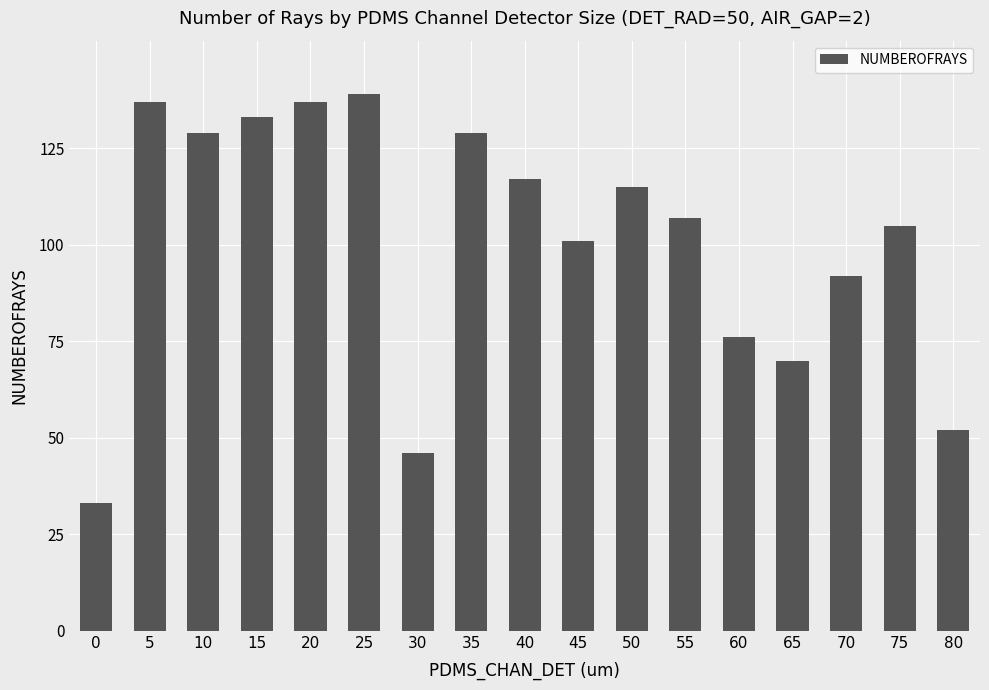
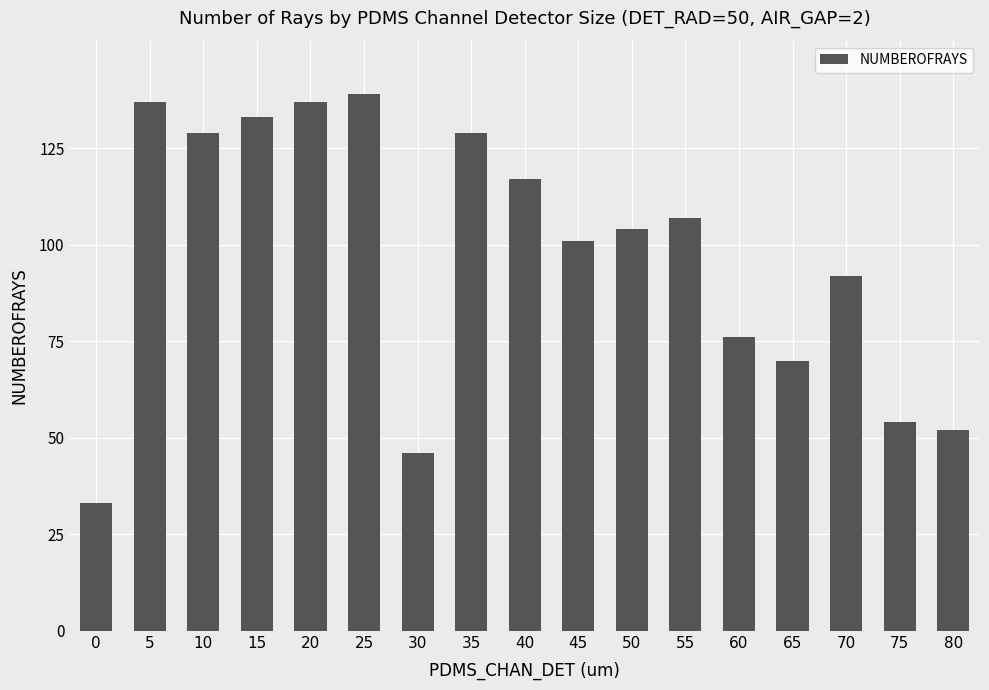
  {
    "0": 33,
    "5": 137,
    "10": 129,
    "15": 133,
    "20": 137,
    "25": 139,
    "30": 46,
    "35": 129,
    "40": 117,
    "45": 101,
-   "50": 115,
+   "50": 104,
    "55": 107,
    "60": 76,
    "65": 70,
    "70": 92,
-   "75": 105,
+   "75": 54,
    "80": 52
  }
